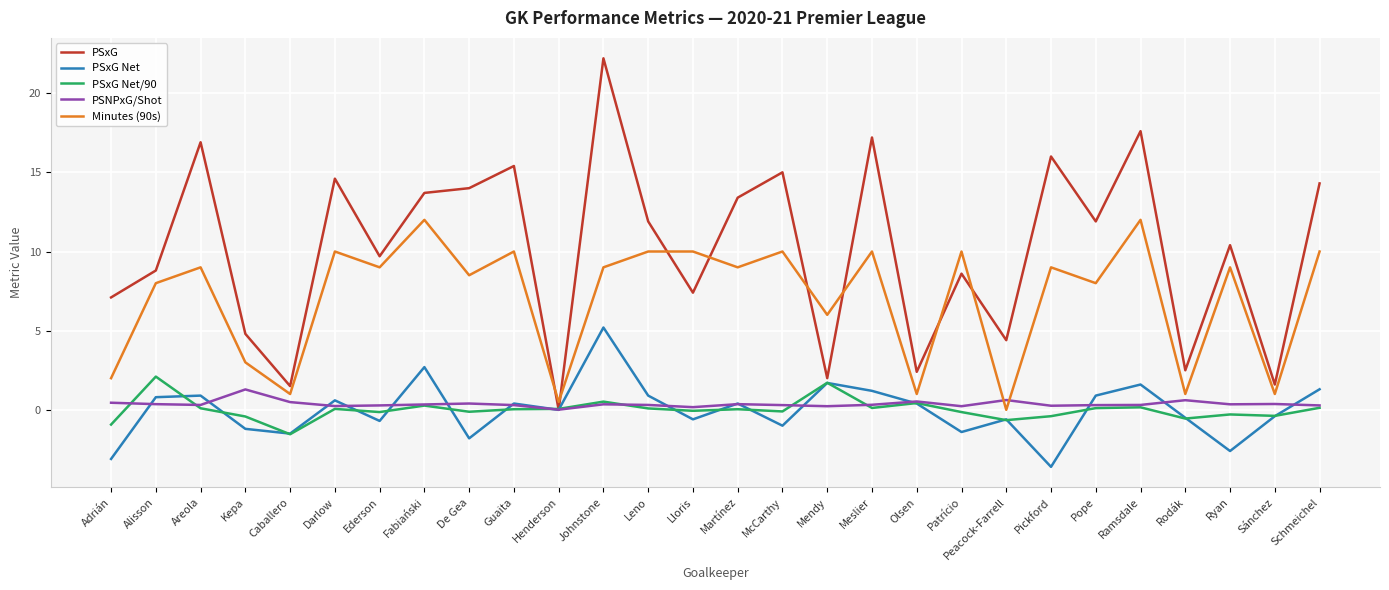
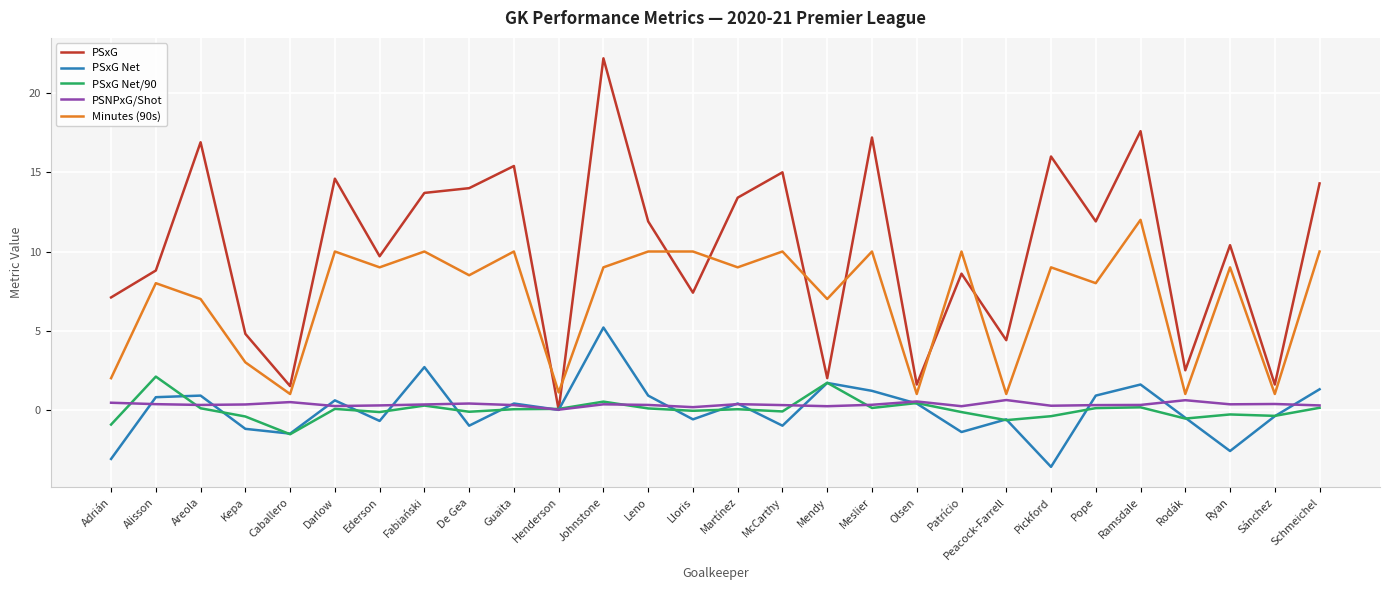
  {
    "PSxG": {
      "Adrián": 7.1,
      "Alisson": 8.8,
      "Areola": 16.9,
      "Kepa": 4.8,
      "Caballero": 1.5,
      "Darlow": 14.6,
      "Ederson": 9.7,
      "Fabiański": 13.7,
      "De Gea": 14.0,
      "Guaita": 15.4,
      "Johnstone": 22.2,
      "Leno": 11.9,
      "Lloris": 7.4,
      "Martínez": 13.4,
      "McCarthy": 15.0,
      "Mendy": 2.0,
      "Meslier": 17.2,
-     "Olsen": 2.4,
+     "Olsen": 1.6,
      "Patrício": 8.6,
      "Peacock-Farrell": 4.4,
      "Pickford": 16.0,
      "Pope": 11.9,
      "Ramsdale": 17.6,
      "Rodák": 2.5,
      "Ryan": 10.4,
      "Sánchez": 1.6,
      "Schmeichel": 14.3
    },
    "PSxG Net": {
      "Adrián": -3.1,
      "Alisson": 0.8,
      "Areola": 0.9,
      "Kepa": -1.2,
      "Darlow": 0.6,
      "Ederson": -0.7,
      "Fabiański": 2.7,
-     "De Gea": -1.8,
+     "De Gea": -1.0,
      "Johnstone": 5.2,
      "Leno": 0.9,
      "Lloris": -0.6,
      "McCarthy": -1.0,
      "Meslier": 1.2,
      "Patrício": -1.4,
      "Pickford": -3.6,
      "Pope": 0.9,
      "Ramsdale": 1.6,
      "Ryan": -2.6,
      "Schmeichel": 1.3
    },
    "PSxG Net/90": {
      "Adrián": -0.9,
      "Alisson": 2.1,
      "Areola": 0.1,
      "Kepa": -0.4,
      "Darlow": 0.1,
      "Ederson": -0.1,
      "De Gea": -0.1,
      "Guaita": 0.0,
      "Johnstone": 0.5,
      "Leno": 0.1,
      "Lloris": -0.1,
      "Martínez": 0.0,
      "McCarthy": -0.1,
      "Meslier": 0.1,
      "Patrício": -0.1,
      "Pickford": -0.4,
      "Pope": 0.1,
      "Ryan": -0.3
    },
    "PSNPxG/Shot": {
      "Adrián": 0.5,
      "Alisson": 0.4,
      "Areola": 0.3,
-     "Kepa": 1.3,
+     "Kepa": 0.3,
      "Caballero": 0.5,
      "Darlow": 0.2,
      "Ederson": 0.3,
      "De Gea": 0.4,
      "Johnstone": 0.4,
      "Leno": 0.3,
      "Lloris": 0.2,
      "McCarthy": 0.3,
      "Mendy": 0.2,
      "Meslier": 0.3,
      "Patrício": 0.2,
      "Peacock-Farrell": 0.6,
      "Pickford": 0.3,
      "Pope": 0.3,
      "Rodák": 0.6,
      "Ryan": 0.4,
      "Sánchez": 0.4
    },
    "Minutes (90s)": {
      "Adrián": 2.0,
      "Alisson": 8.0,
-     "Areola": 9,
+     "Areola": 7,
      "Kepa": 3.0,
      "Caballero": 1.0,
      "Darlow": 10.0,
      "Ederson": 9.0,
-     "Fabiański": 12,
+     "Fabiański": 10,
      "De Gea": 8.5,
      "Guaita": 10.0,
-     "Henderson": 0.5,
+     "Henderson": 1.1,
      "Johnstone": 9.0,
      "Leno": 10.0,
      "Lloris": 10.0,
      "Martínez": 9.0,
      "McCarthy": 10.0,
-     "Mendy": 6,
+     "Mendy": 7,
      "Meslier": 10.0,
      "Olsen": 1.0,
      "Patrício": 10.0,
-     "Peacock-Farrell": 0,
+     "Peacock-Farrell": 1,
      "Pickford": 9.0,
      "Pope": 8.0,
      "Ramsdale": 12.0,
      "Rodák": 1.0,
      "Ryan": 9.0,
      "Sánchez": 1.0,
      "Schmeichel": 10.0
    }
  }
